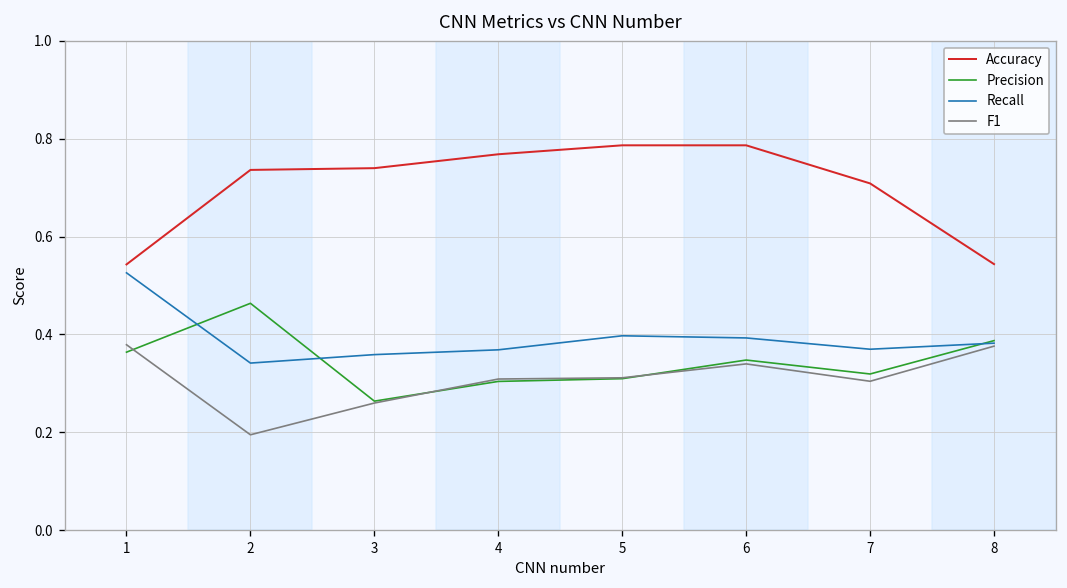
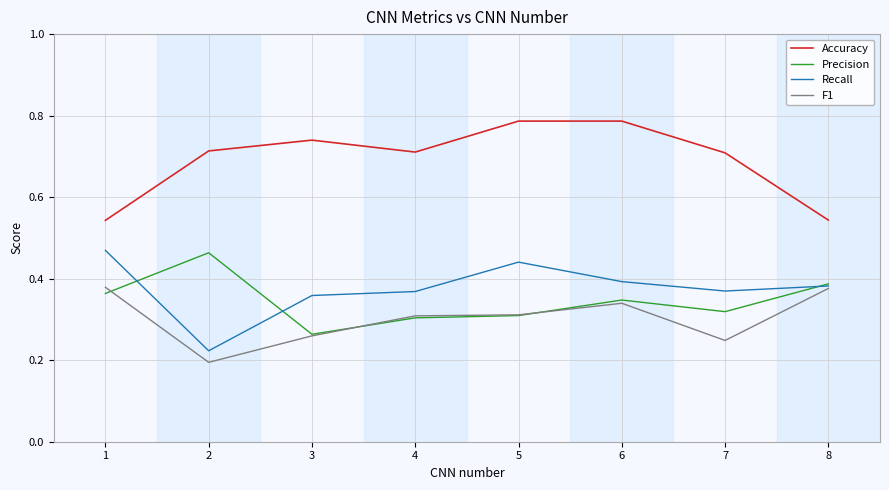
  {
    "Accuracy": {
      "1": 0.54,
-     "2": 0.74,
+     "2": 0.71,
      "3": 0.74,
-     "4": 0.77,
+     "4": 0.71,
      "5": 0.79,
      "6": 0.79,
      "7": 0.71,
      "8": 0.54
    },
    "Precision": {
      "1": 0.36,
      "2": 0.46,
      "6": 0.35,
      "7": 0.32
    },
    "Recall": {
-     "1": 0.53,
-     "2": 0.34,
+     "1": 0.47,
+     "2": 0.22,
      "3": 0.36,
      "4": 0.37,
-     "5": 0.40,
+     "5": 0.44,
      "6": 0.39,
      "7": 0.37
    },
    "F1": {
      "1": 0.38,
      "2": 0.19,
      "6": 0.34,
-     "7": 0.30
+     "7": 0.25
    }
  }
